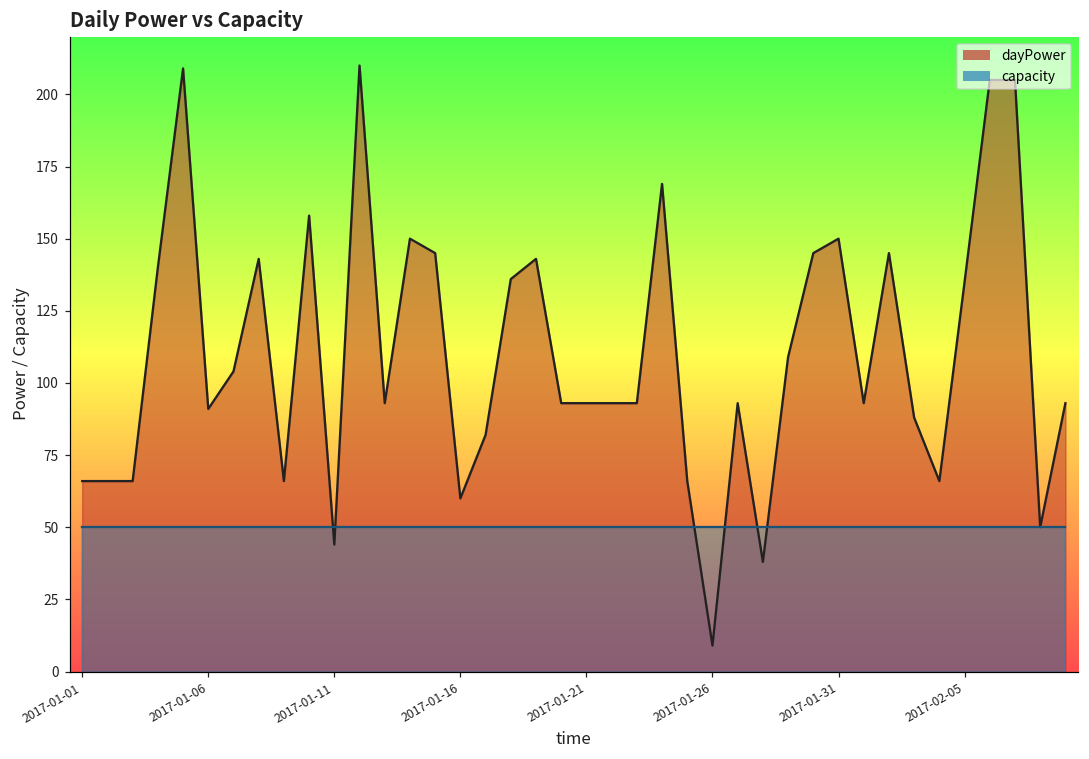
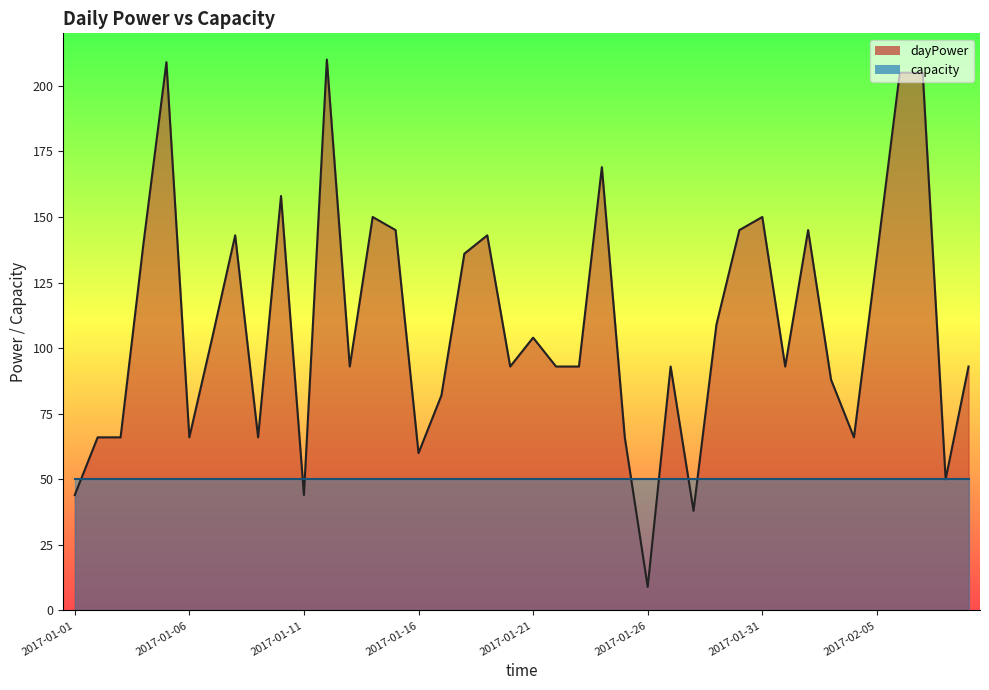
  {
    "dayPower": {
-     "2017-01-01": 66,
-     "2017-01-06": 91,
+     "2017-01-01": 44,
+     "2017-01-06": 66,
      "2017-01-11": 44,
      "2017-01-16": 60,
-     "2017-01-21": 93,
+     "2017-01-21": 104,
      "2017-01-26": 9,
      "2017-01-31": 150,
      "2017-02-05": 135
    },
    "capacity": {
      "2017-01-01": 50,
      "2017-01-06": 50,
      "2017-01-11": 50,
      "2017-01-16": 50,
      "2017-01-21": 50,
      "2017-01-26": 50,
      "2017-01-31": 50,
      "2017-02-05": 50
    }
  }
